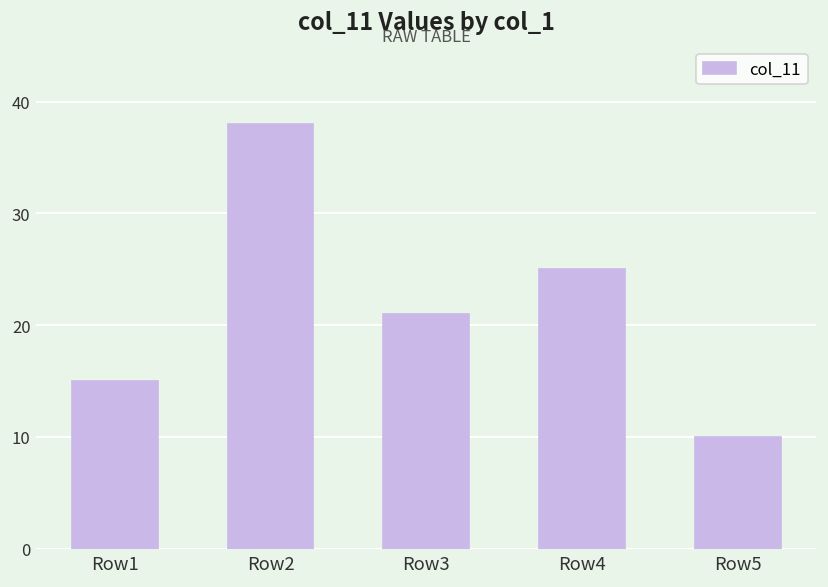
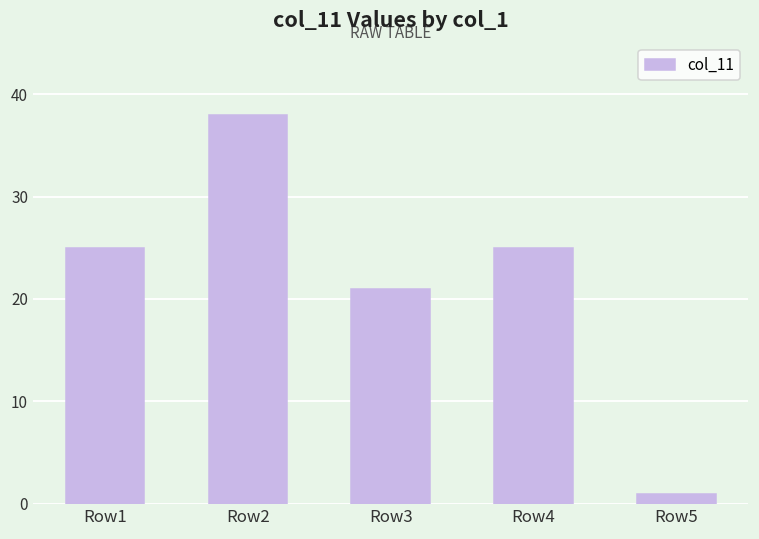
  {
-   "Row1": 15,
+   "Row1": 25,
    "Row2": 38,
    "Row3": 21,
    "Row4": 25,
-   "Row5": 10
+   "Row5": 1
  }
